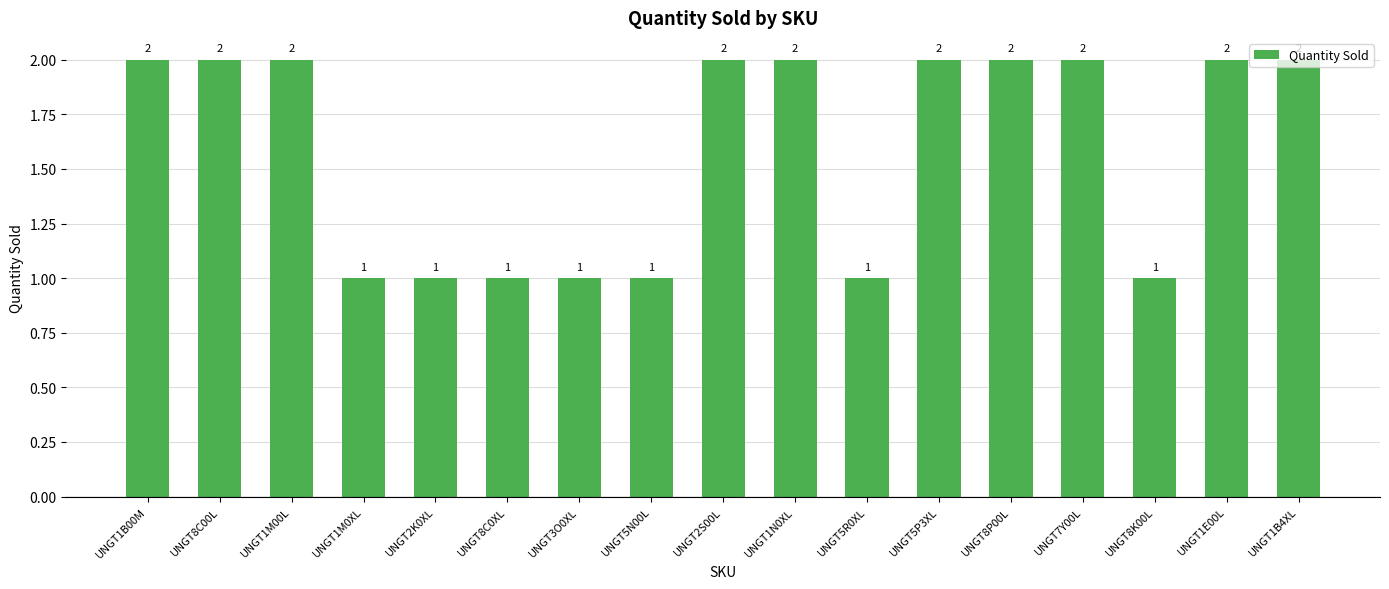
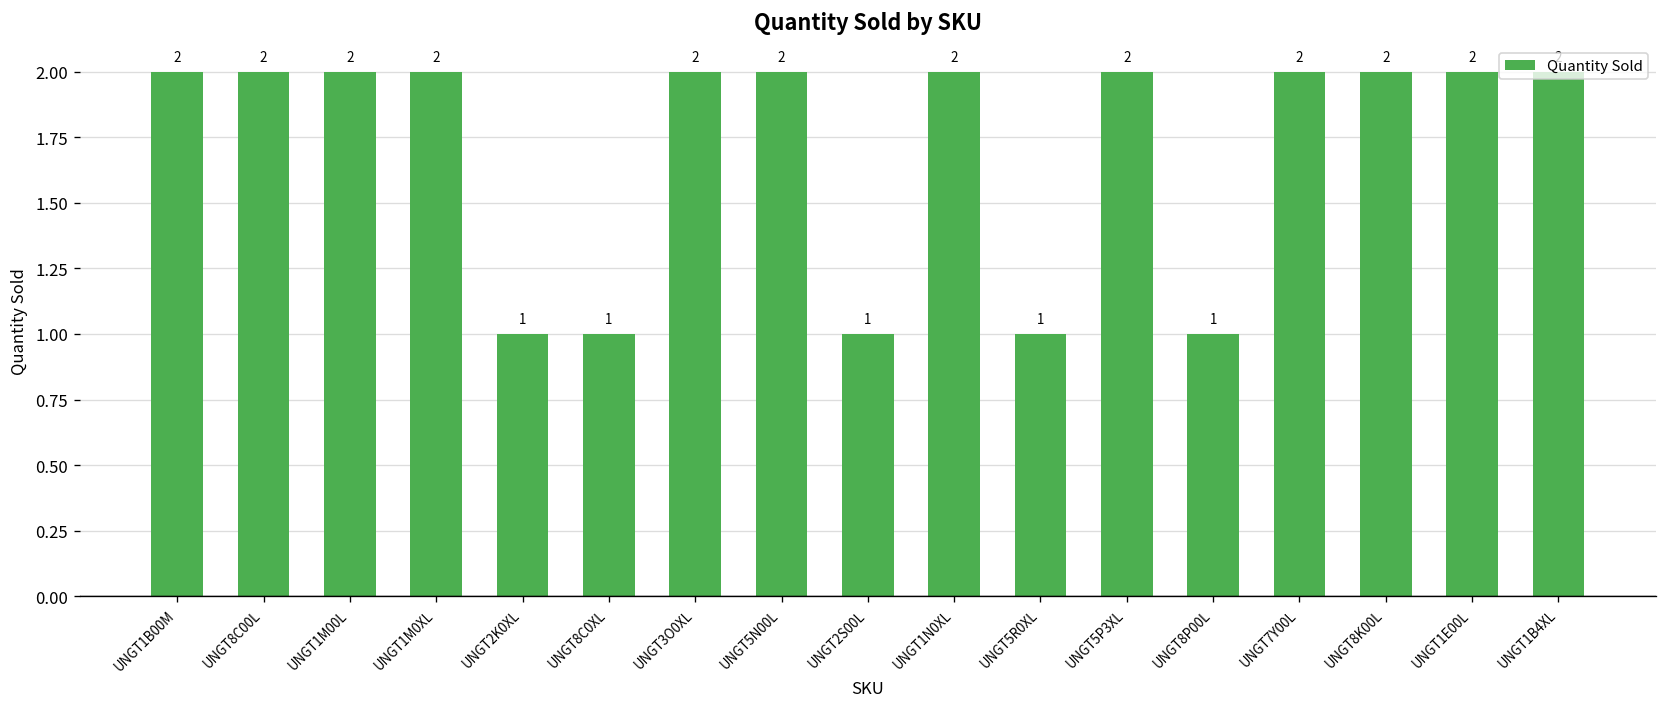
  {
    "UNGT1B00M": 2,
    "UNGT8C00L": 2,
    "UNGT1M00L": 2,
-   "UNGT1M0XL": 1,
+   "UNGT1M0XL": 2,
    "UNGT2K0XL": 1,
    "UNGT8C0XL": 1,
-   "UNGT3O0XL": 1,
-   "UNGT5N00L": 1,
-   "UNGT2S00L": 2,
+   "UNGT3O0XL": 2,
+   "UNGT5N00L": 2,
+   "UNGT2S00L": 1,
    "UNGT1N0XL": 2,
    "UNGT5R0XL": 1,
    "UNGT5P3XL": 2,
-   "UNGT8P00L": 2,
+   "UNGT8P00L": 1,
    "UNGT7Y00L": 2,
-   "UNGT8K00L": 1,
+   "UNGT8K00L": 2,
    "UNGT1E00L": 2
  }
